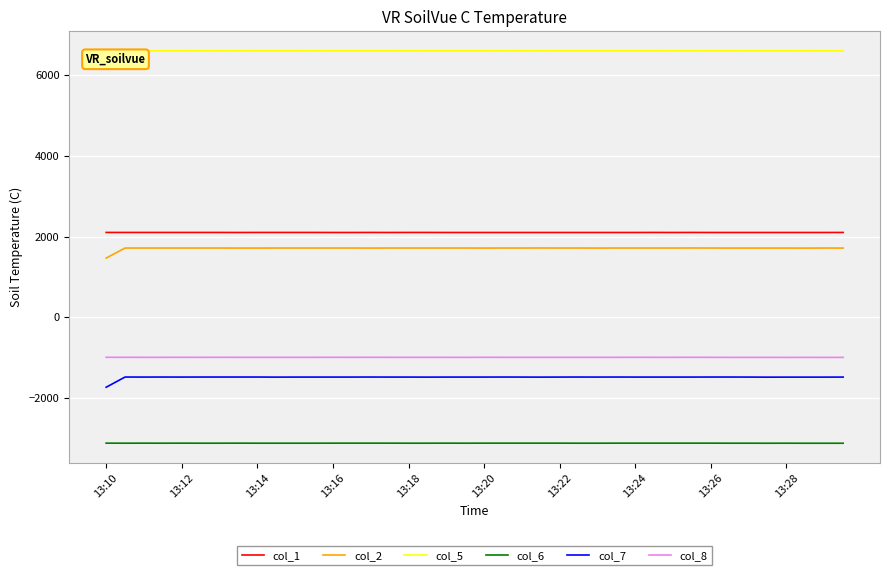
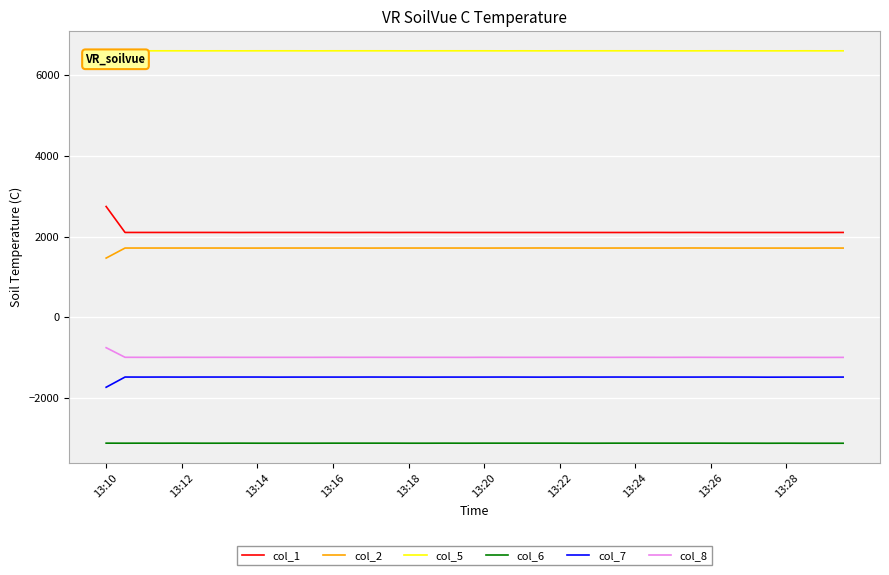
  {
    "col_1": {
-     "13:10": 2100
+     "13:10": 2700
    },
    "col_2": {
      "13:10": 1500
    },
    "col_6": {
      "13:10": -3100
    },
    "col_7": {
      "13:10": -1700
    },
    "col_8": {
-     "13:10": -1000
+     "13:10": -800
    }
  }
